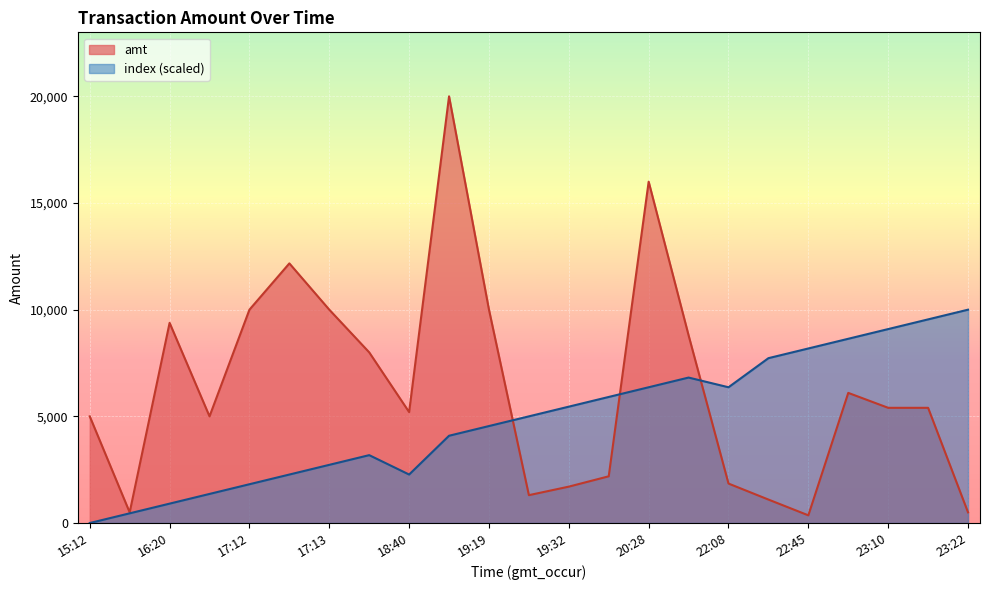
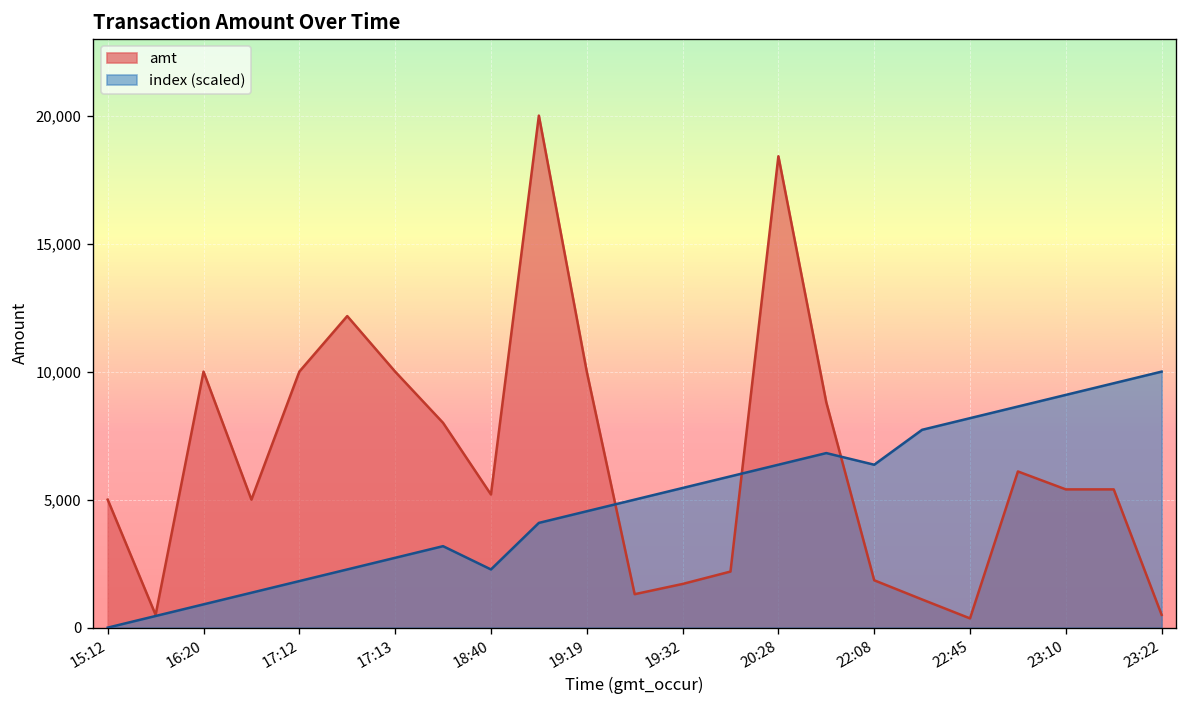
  {
    "amt": {
      "15:12": "5,000",
-     "16:20": "9,400",
+     "16:20": "10,000",
      "18:40": "5,200",
      "19:32": "1,700",
-     "20:28": "16,000",
+     "20:28": "18,400",
      "22:08": "1,900",
      "22:45": "400",
      "23:22": "500"
    },
    "index (scaled)": {
      "15:12": "0",
      "16:20": "900",
      "18:40": "2,300",
      "19:32": "5,500",
      "20:28": "6,400",
      "22:08": "6,400",
      "22:45": "8,200",
      "23:22": "10,000"
    }
  }
